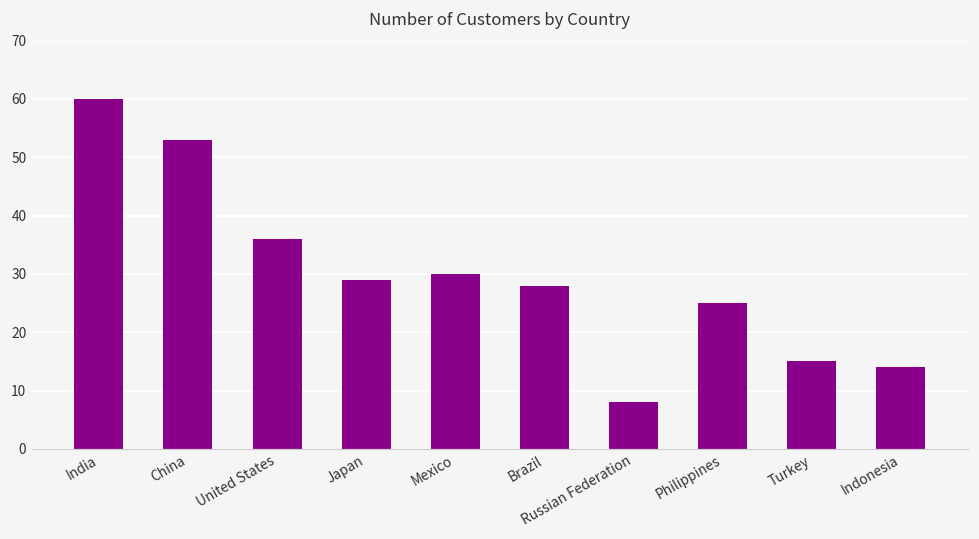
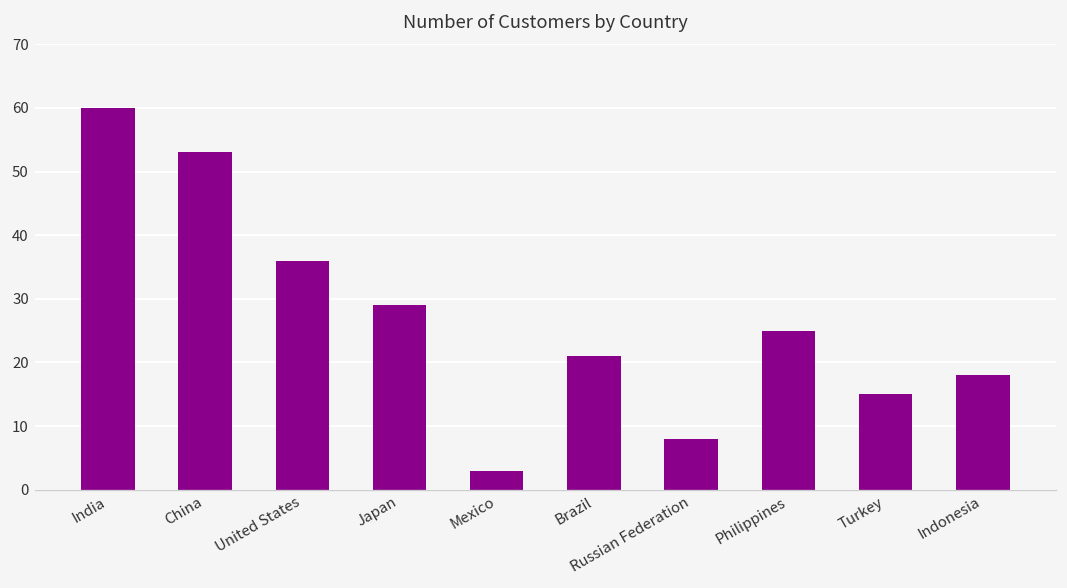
  {
    "India": 60,
    "China": 53,
    "United States": 36,
    "Japan": 29,
-   "Mexico": 30,
-   "Brazil": 28,
+   "Mexico": 3,
+   "Brazil": 21,
    "Russian Federation": 8,
    "Philippines": 25,
    "Turkey": 15,
-   "Indonesia": 14
+   "Indonesia": 18
  }
